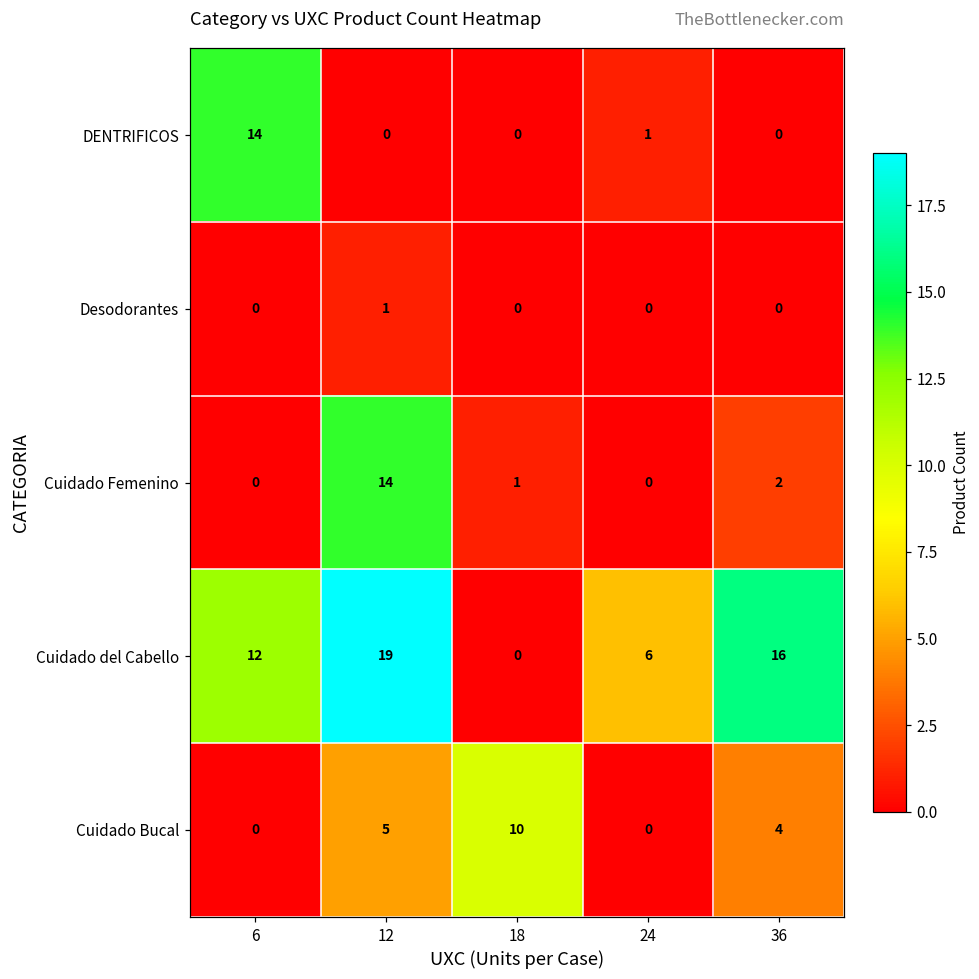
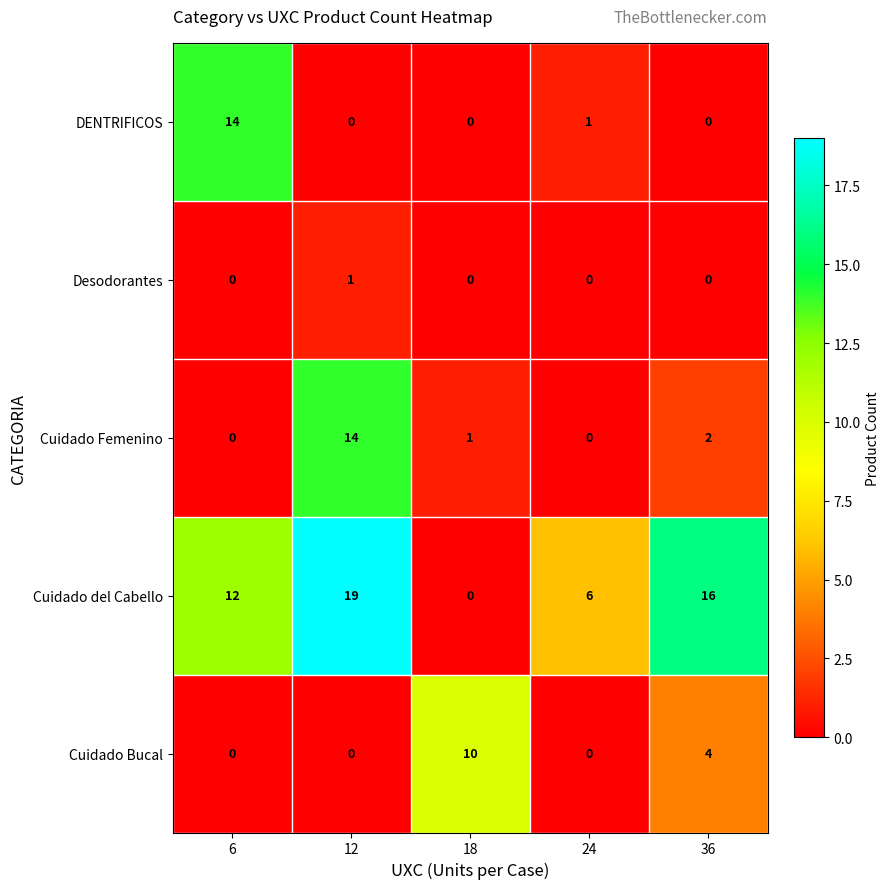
  {
    "DENTRIFICOS": {
      "6": 14,
      "12": 0,
      "18": 0,
      "24": 1,
      "36": 0
    },
    "Desodorantes": {
      "6": 0,
      "12": 1,
      "18": 0,
      "24": 0,
      "36": 0
    },
    "Cuidado Femenino": {
      "6": 0,
      "12": 14,
      "18": 1,
      "24": 0,
      "36": 2
    },
    "Cuidado del Cabello": {
      "6": 12,
      "12": 19,
      "18": 0,
      "24": 6,
      "36": 16
    },
    "Cuidado Bucal": {
      "6": 0,
-     "12": 5,
+     "12": 0,
      "18": 10,
      "24": 0,
      "36": 4
    }
  }
